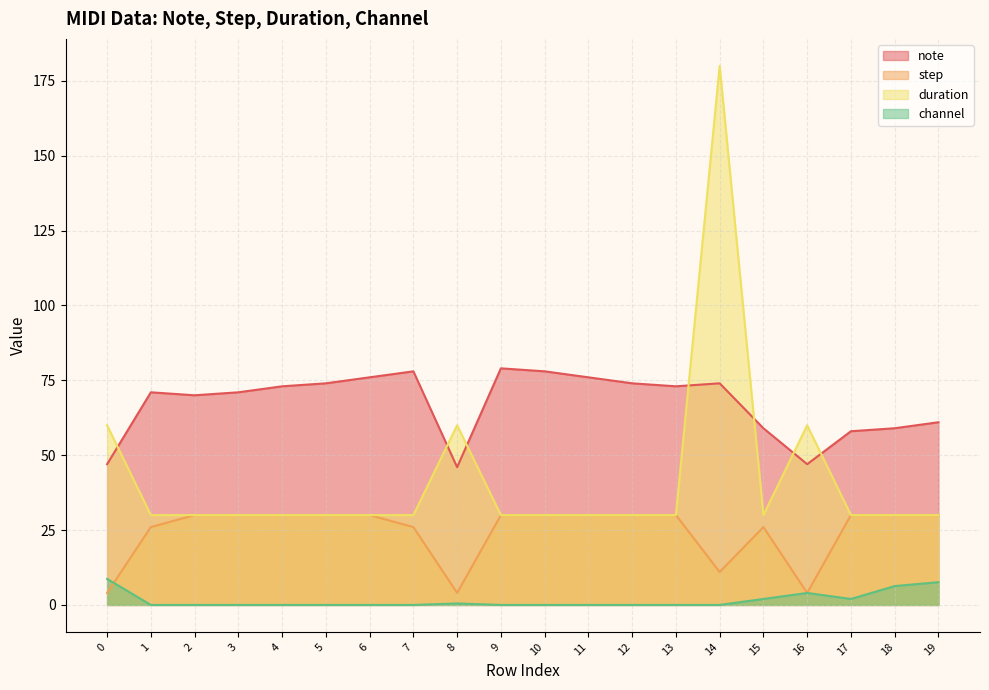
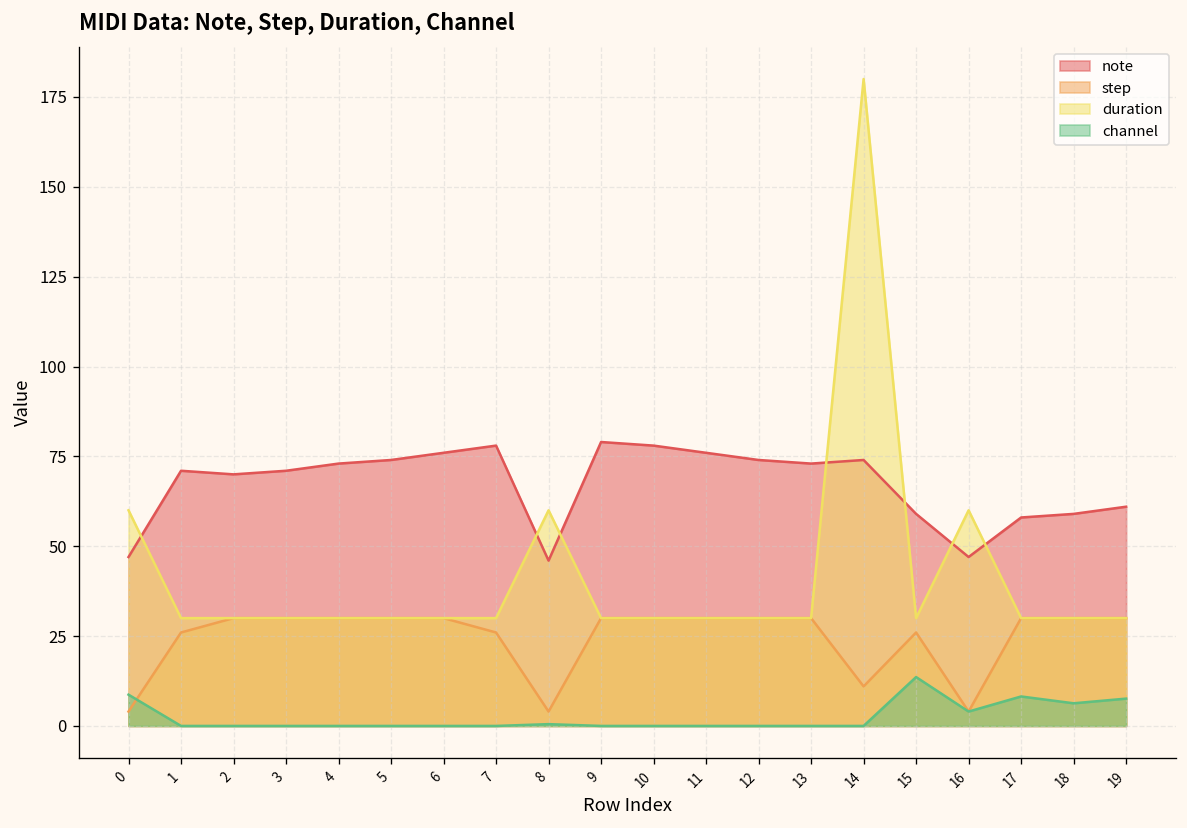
  {
    "channel": {
      "0": 9,
      "1": 0,
      "2": 0,
      "3": 0,
      "4": 0,
      "5": 0,
      "6": 0,
      "7": 0,
      "8": 1,
      "9": 0,
      "10": 0,
      "11": 0,
      "12": 0,
      "13": 0,
      "14": 0,
-     "15": 2,
-     "17": 2,
+     "15": 14,
+     "17": 8,
      "18": 6,
      "19": 8
    }
  }
